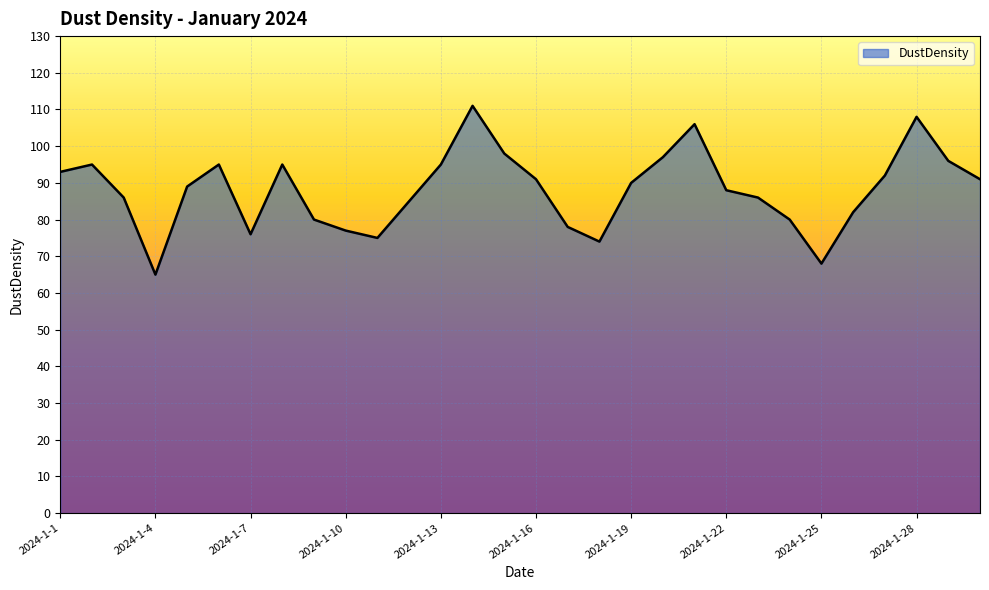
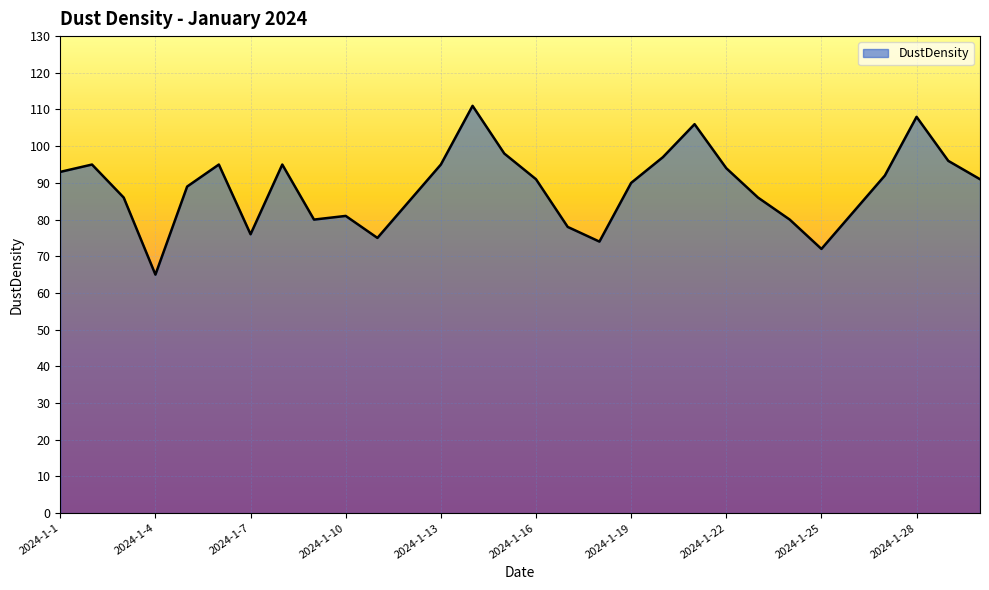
  {
    "2024-1-1": 93,
    "2024-1-4": 65,
    "2024-1-7": 76,
-   "2024-1-10": 77,
+   "2024-1-10": 81,
    "2024-1-13": 95,
    "2024-1-16": 91,
    "2024-1-19": 90,
-   "2024-1-22": 88,
-   "2024-1-25": 68,
+   "2024-1-22": 94,
+   "2024-1-25": 72,
    "2024-1-28": 108
  }
